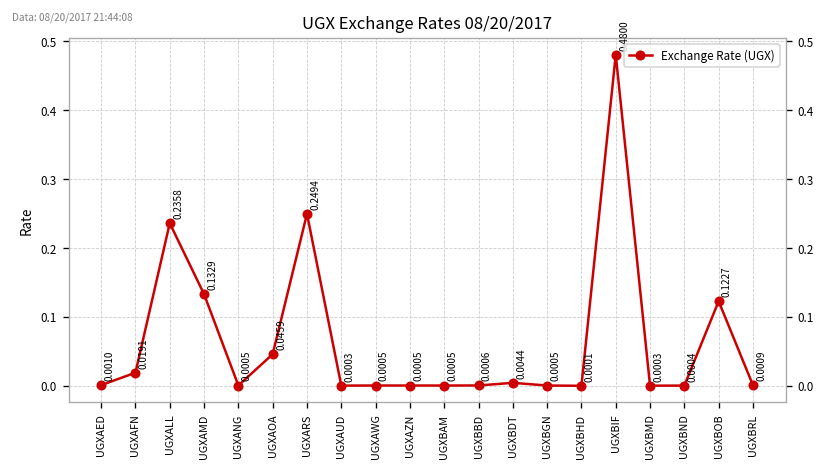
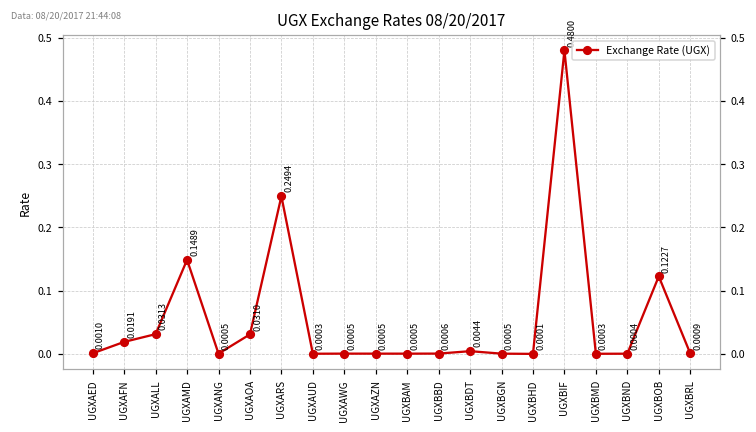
  {
    "UGXAED": 0.0010,
    "UGXAFN": 0.0191,
-   "UGXALL": 0.2358,
-   "UGXAMD": 0.1329,
+   "UGXALL": 0.0313,
+   "UGXAMD": 0.1489,
    "UGXANG": 0.0005,
-   "UGXAOA": 0.0459,
+   "UGXAOA": 0.0310,
    "UGXARS": 0.2494,
    "UGXAUD": 0.0003,
    "UGXAWG": 0.0005,
    "UGXAZN": 0.0005,
    "UGXBAM": 0.0005,
    "UGXBBD": 0.0006,
    "UGXBDT": 0.0044,
    "UGXBGN": 0.0005,
    "UGXBHD": 0.0001,
    "UGXBMD": 0.0003,
    "UGXBND": 0.0004,
    "UGXBOB": 0.1227,
    "UGXBRL": 0.0009
  }
